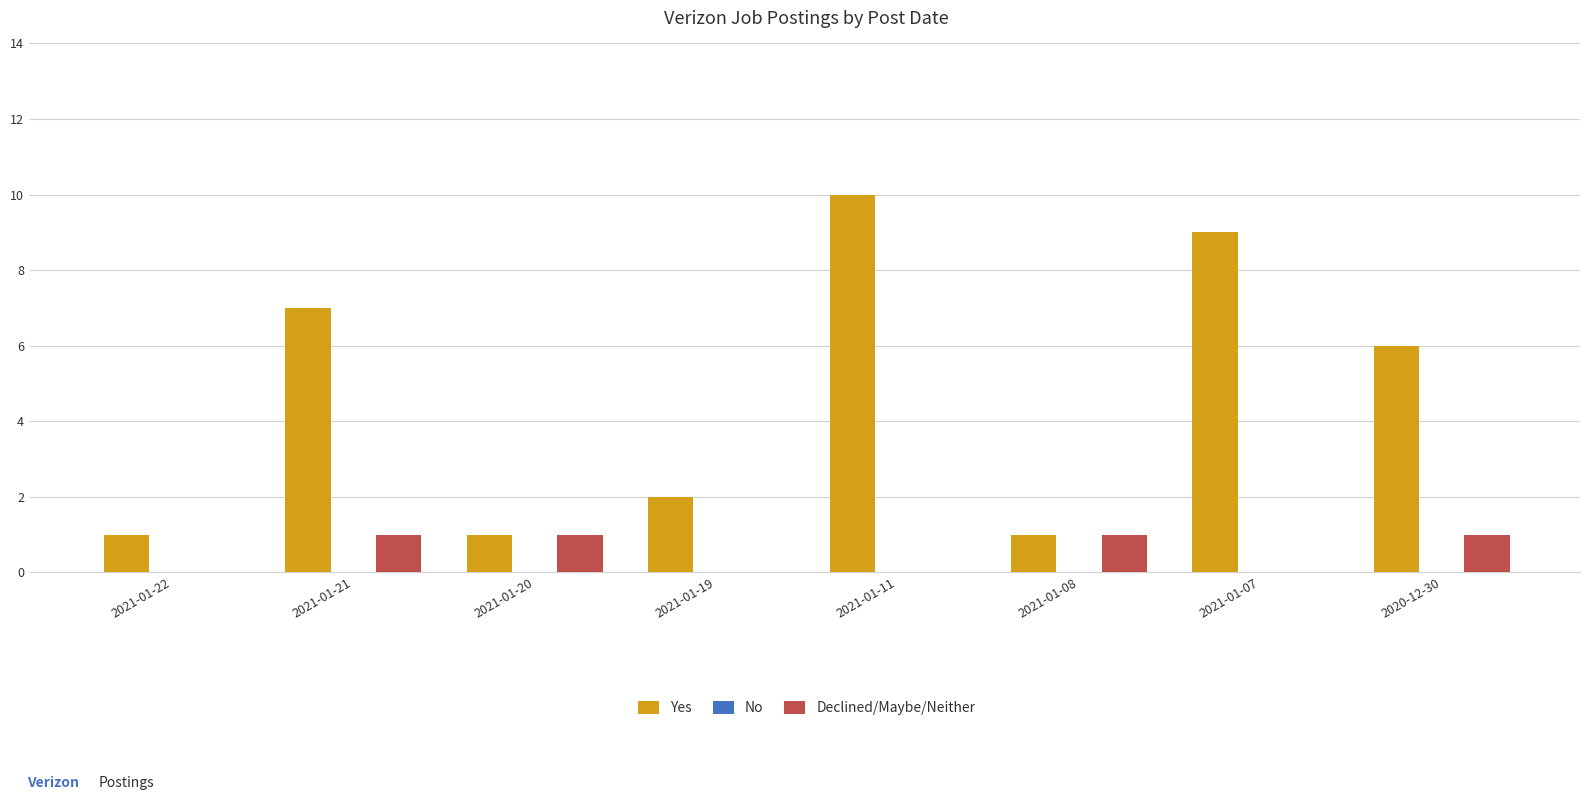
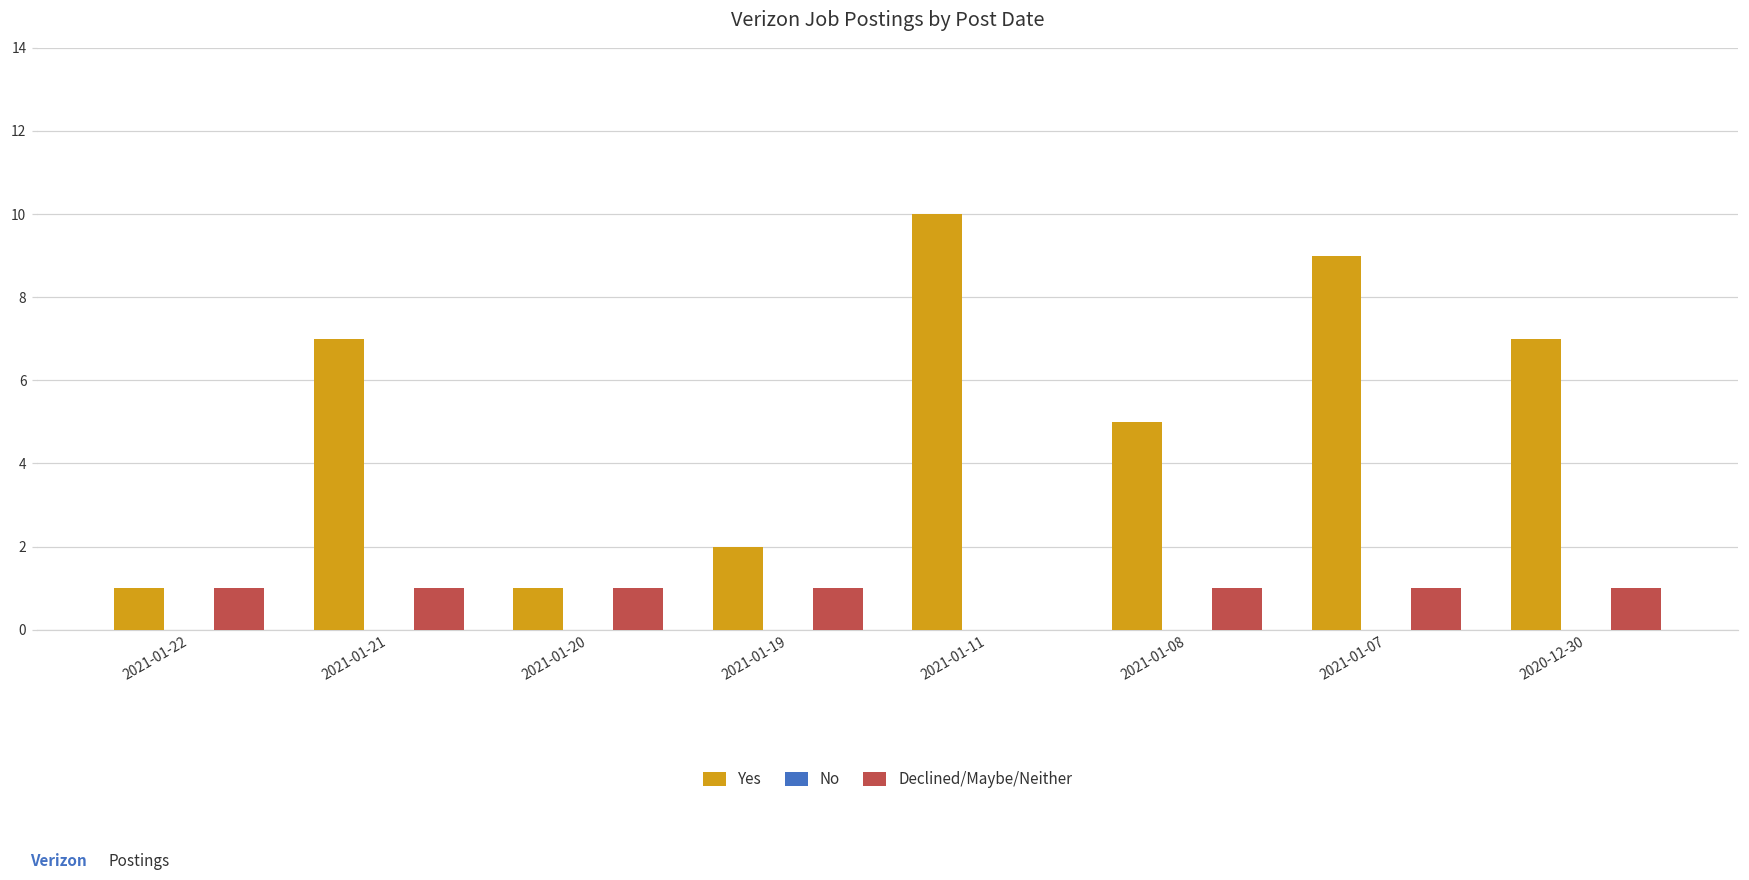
  {
    "Yes": {
      "2021-01-22": 1,
      "2021-01-21": 7,
      "2021-01-20": 1,
      "2021-01-19": 2,
      "2021-01-11": 10,
-     "2021-01-08": 1,
+     "2021-01-08": 5,
      "2021-01-07": 9,
-     "2020-12-30": 6
+     "2020-12-30": 7
    },
    "No": {
      "2021-01-22": 0,
      "2021-01-21": 0,
      "2021-01-20": 0,
      "2021-01-19": 0,
      "2021-01-11": 0,
      "2021-01-08": 0,
      "2021-01-07": 0,
      "2020-12-30": 0
    },
    "Declined/Maybe/Neither": {
-     "2021-01-22": 0,
+     "2021-01-22": 1,
      "2021-01-21": 1,
      "2021-01-20": 1,
-     "2021-01-19": 0,
+     "2021-01-19": 1,
      "2021-01-11": 0,
      "2021-01-08": 1,
-     "2021-01-07": 0,
+     "2021-01-07": 1,
      "2020-12-30": 1
    }
  }
